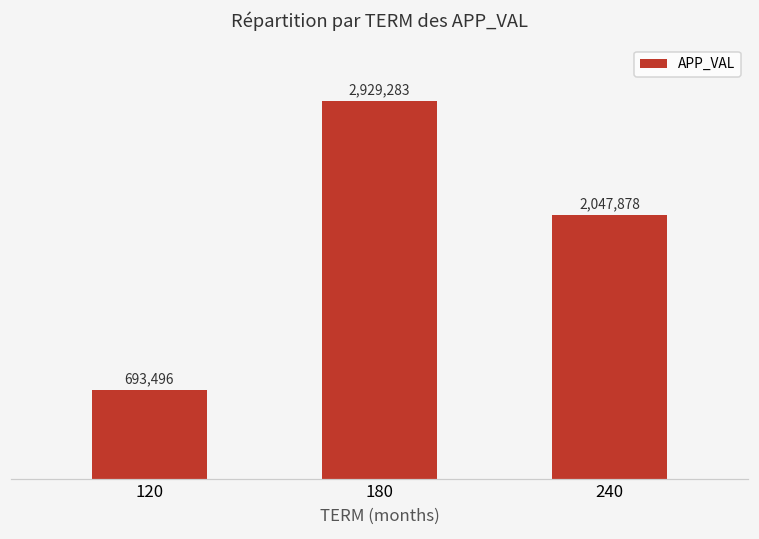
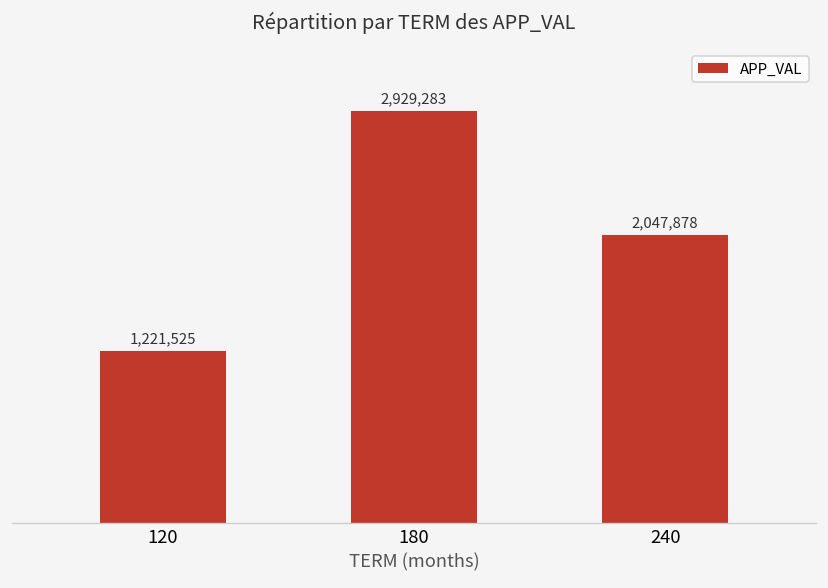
  {
-   "120": "693,496",
+   "120": "1,221,525",
    "180": "2,929,283",
    "240": "2,047,878"
  }
